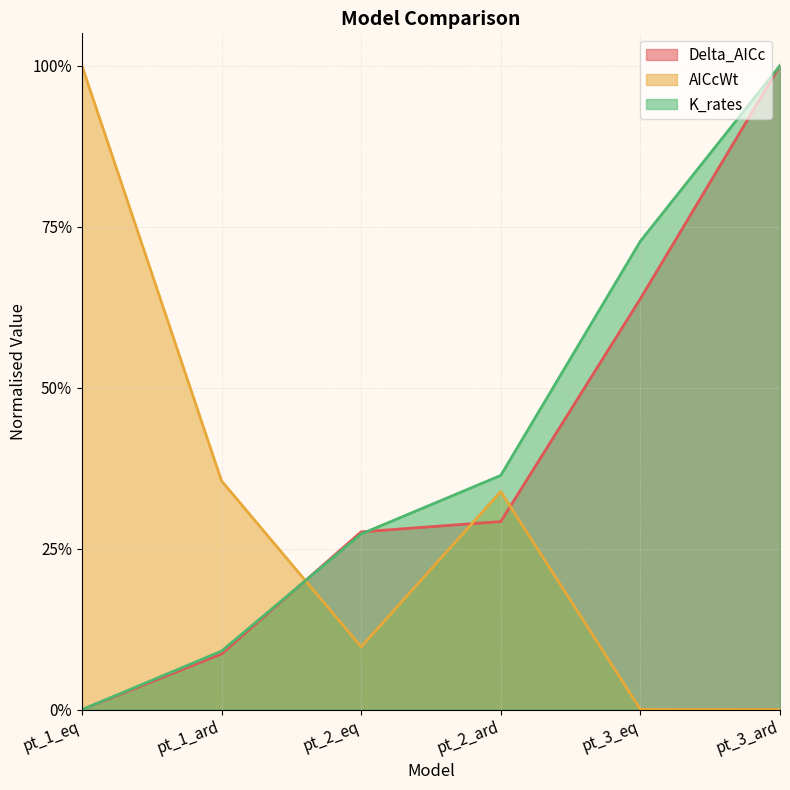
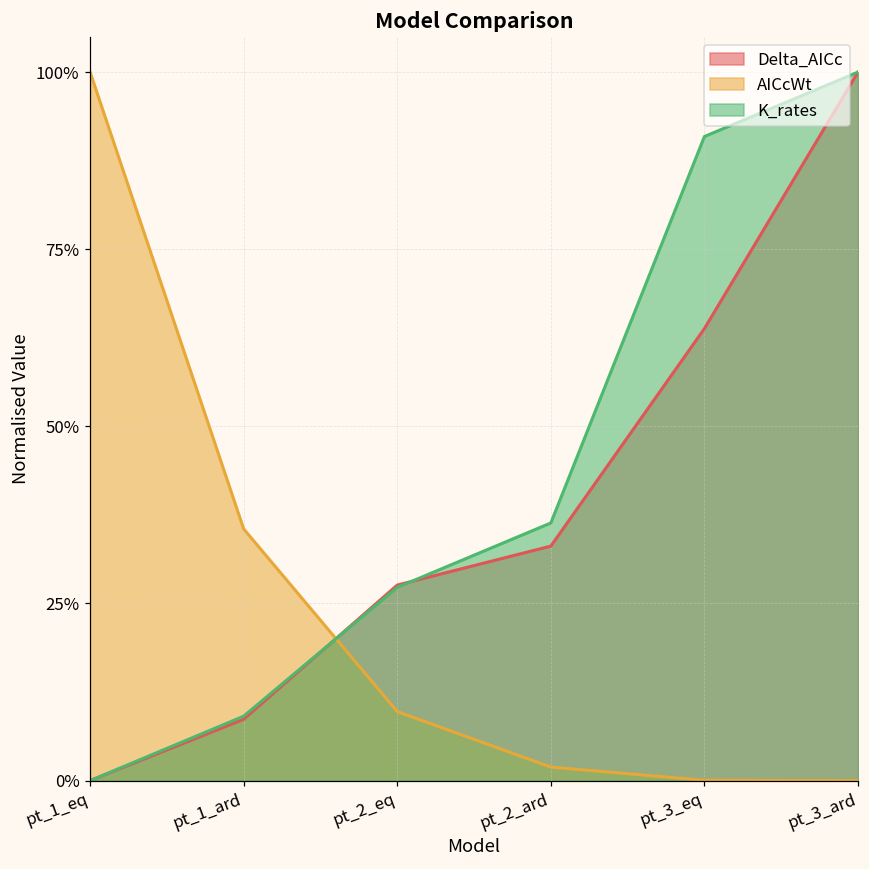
  {
    "Delta_AICc": {
      "pt_1_ard": "9%",
-     "pt_2_ard": "29%",
+     "pt_2_ard": "33%",
      "pt_3_eq": "64%"
    },
    "AICcWt": {
      "pt_1_eq": "100%",
      "pt_1_ard": "36%",
      "pt_2_eq": "10%",
-     "pt_2_ard": "34%",
+     "pt_2_ard": "2%",
      "pt_3_eq": "0%",
      "pt_3_ard": "0%"
    },
    "K_rates": {
      "pt_1_ard": "9%",
      "pt_2_ard": "36%",
-     "pt_3_eq": "73%"
+     "pt_3_eq": "91%"
    }
  }
